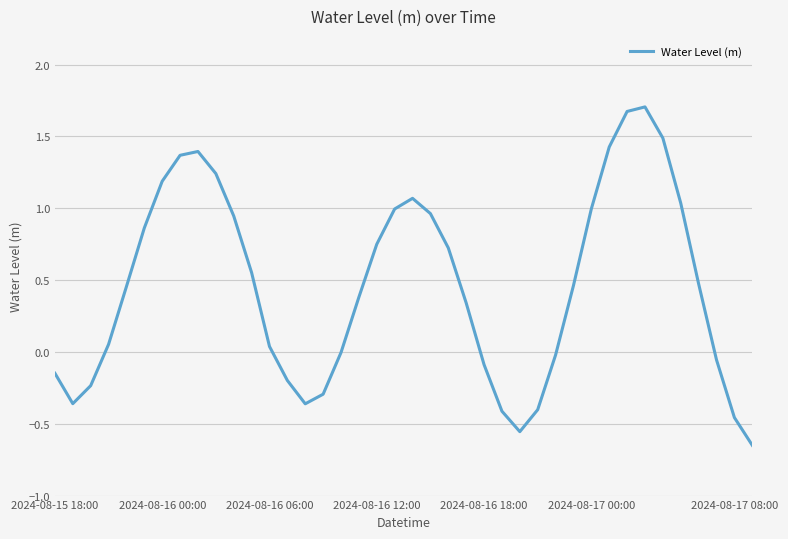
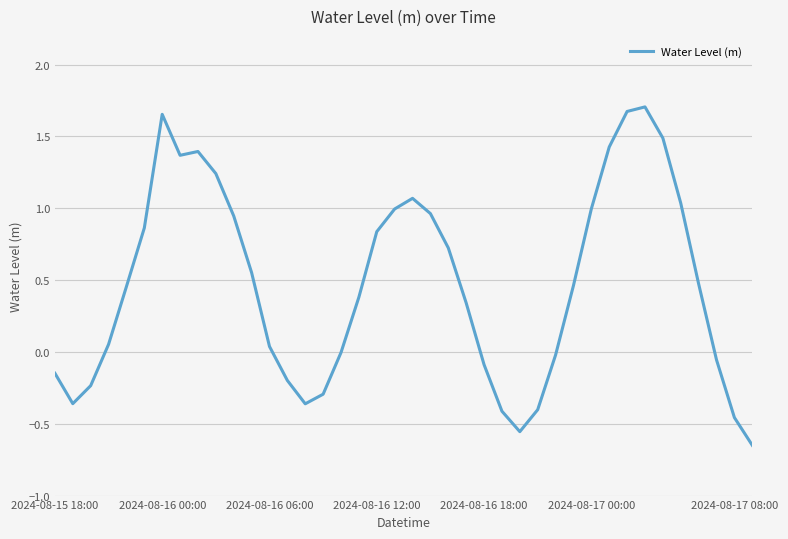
  {
    "2024-08-15 18:00": -0.15,
-   "2024-08-16 00:00": 1.19,
+   "2024-08-16 00:00": 1.65,
    "2024-08-16 06:00": 0.04,
-   "2024-08-16 12:00": 0.75,
+   "2024-08-16 12:00": 0.84,
    "2024-08-16 18:00": -0.09,
    "2024-08-17 00:00": 1.00,
    "2024-08-17 08:00": -0.46
  }
